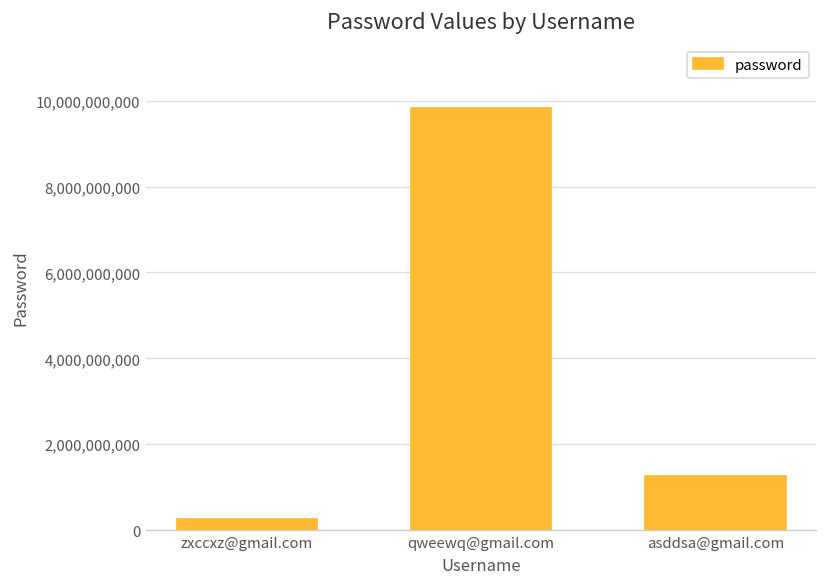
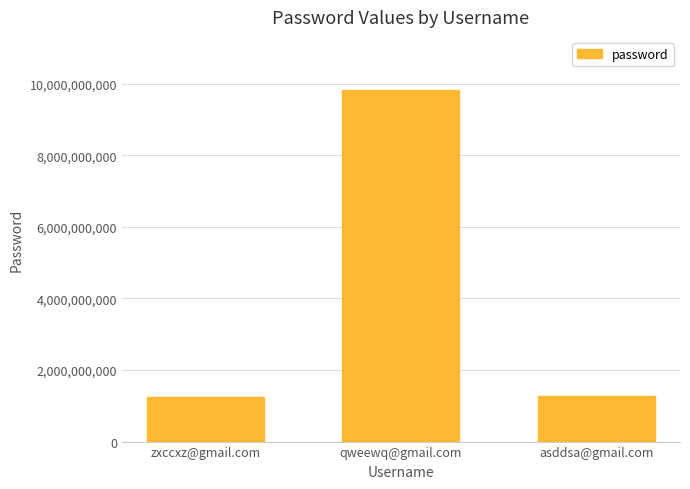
  {
-   "zxccxz@gmail.com": "300,000,000",
+   "zxccxz@gmail.com": "1,200,000,000",
    "qweewq@gmail.com": "9,800,000,000",
    "asddsa@gmail.com": "1,300,000,000"
  }
